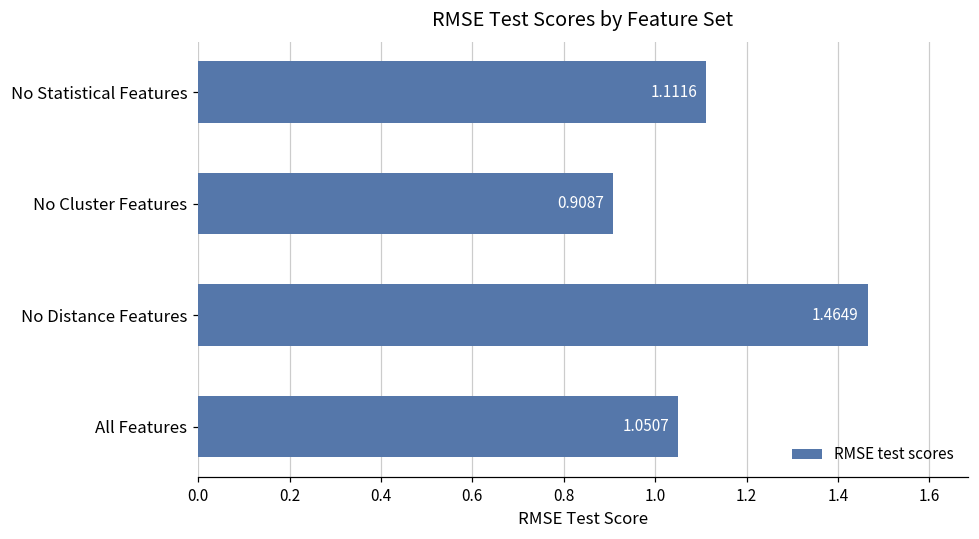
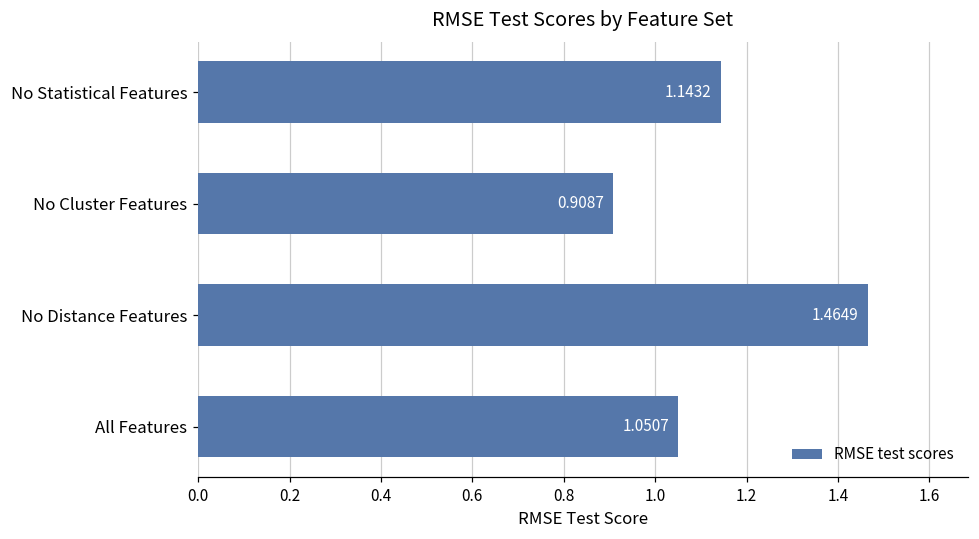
  {
-   "No Statistical Features": 1.1116,
+   "No Statistical Features": 1.1432,
    "No Cluster Features": 0.9087,
    "No Distance Features": 1.4649,
    "All Features": 1.0507
  }
